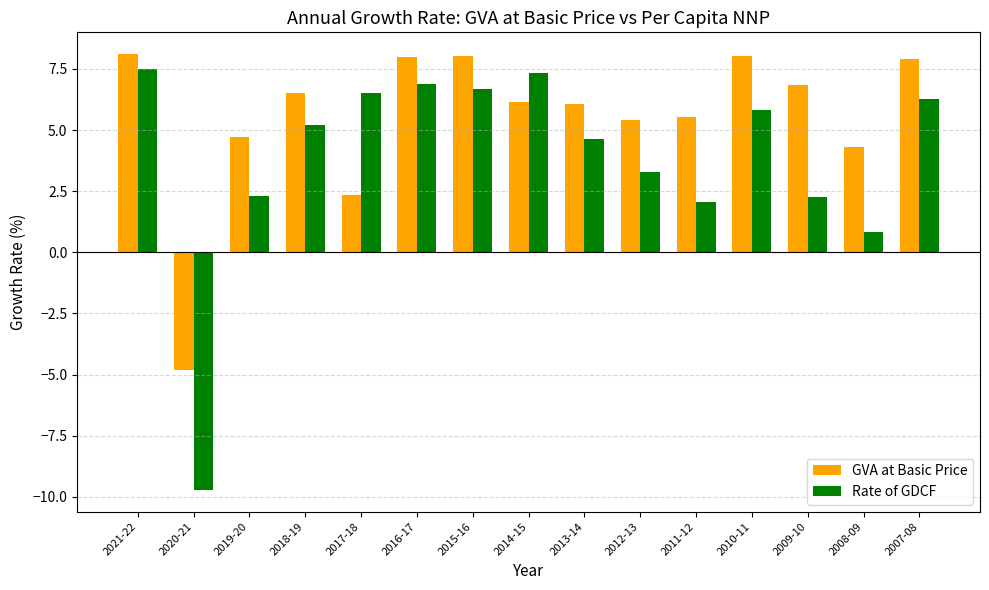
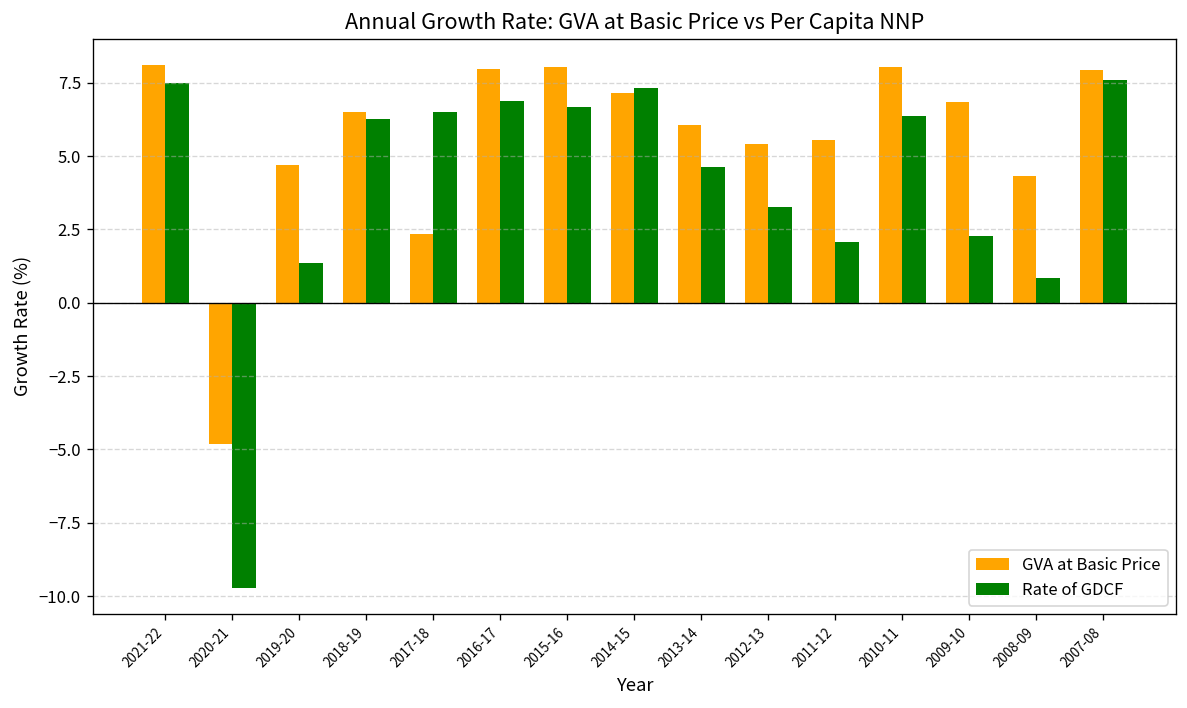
  {
    "GVA at Basic Price": {
      "2021-22": 8.1,
      "2020-21": -4.8,
      "2019-20": 4.7,
      "2018-19": 6.5,
      "2017-18": 2.4,
      "2016-17": 8.0,
      "2015-16": 8.0,
-     "2014-15": 6.1,
+     "2014-15": 7.2,
      "2013-14": 6.1,
      "2012-13": 5.4,
      "2011-12": 5.6,
      "2010-11": 8.0,
      "2009-10": 6.9,
      "2008-09": 4.3,
      "2007-08": 7.9
    },
    "Rate of GDCF": {
      "2021-22": 7.5,
      "2020-21": -9.7,
-     "2019-20": 2.3,
-     "2018-19": 5.2,
+     "2019-20": 1.4,
+     "2018-19": 6.3,
      "2017-18": 6.5,
      "2016-17": 6.9,
      "2015-16": 6.7,
      "2014-15": 7.3,
      "2013-14": 4.6,
      "2012-13": 3.3,
      "2011-12": 2.1,
-     "2010-11": 5.8,
+     "2010-11": 6.4,
      "2009-10": 2.3,
      "2008-09": 0.8,
-     "2007-08": 6.3
+     "2007-08": 7.6
    }
  }
